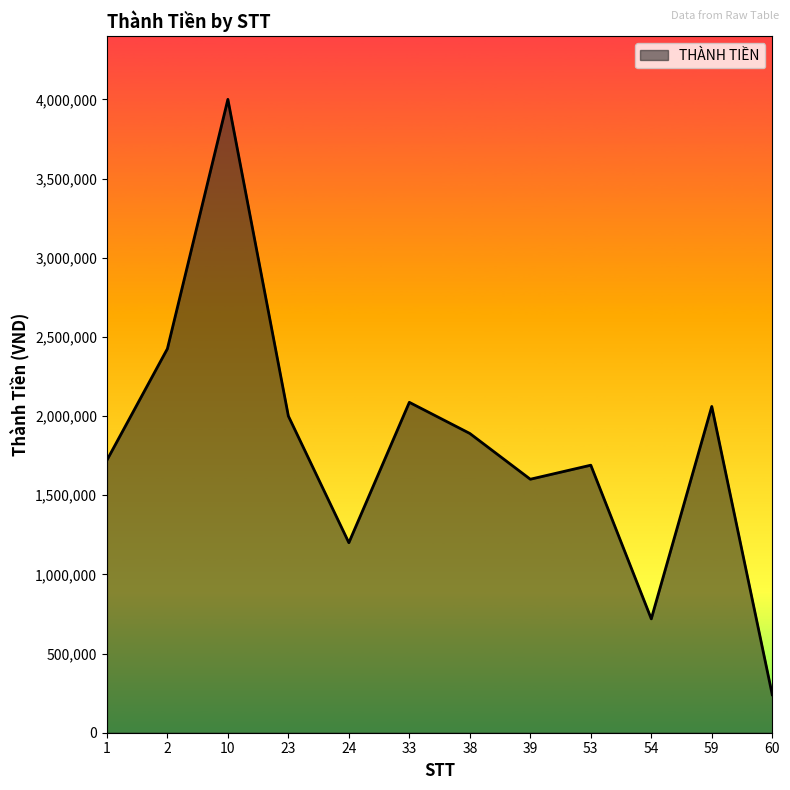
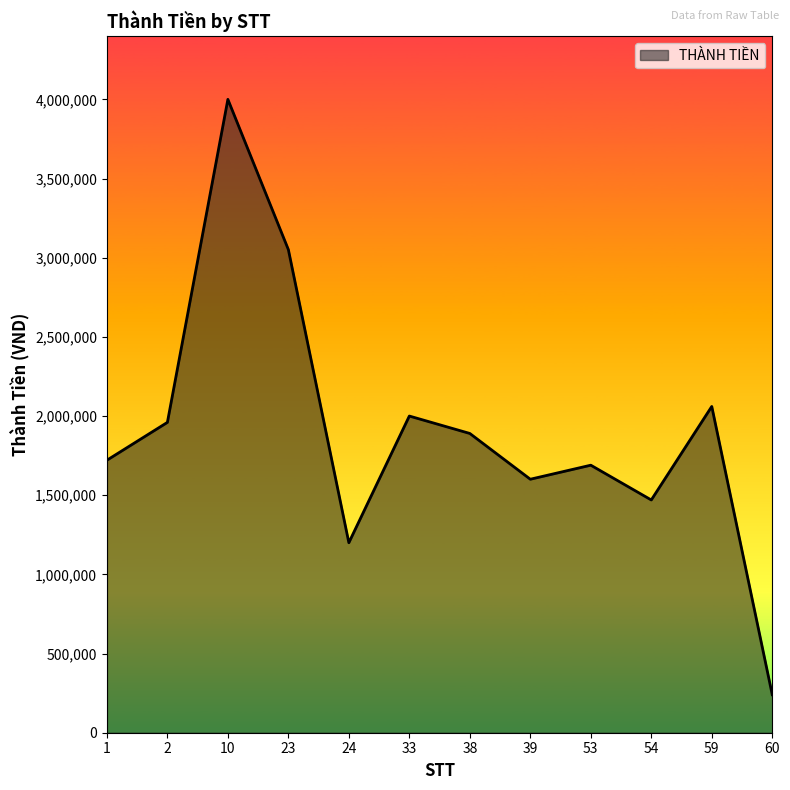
  {
    "1": "1,720,000",
-   "2": "2,430,000",
+   "2": "1,960,000",
    "10": "4,000,000",
-   "23": "2,000,000",
+   "23": "3,050,000",
    "24": "1,200,000",
-   "33": "2,090,000",
+   "33": "2,000,000",
    "38": "1,890,000",
    "39": "1,600,000",
    "53": "1,690,000",
-   "54": "720,000",
+   "54": "1,470,000",
    "59": "2,060,000",
    "60": "240,000"
  }
